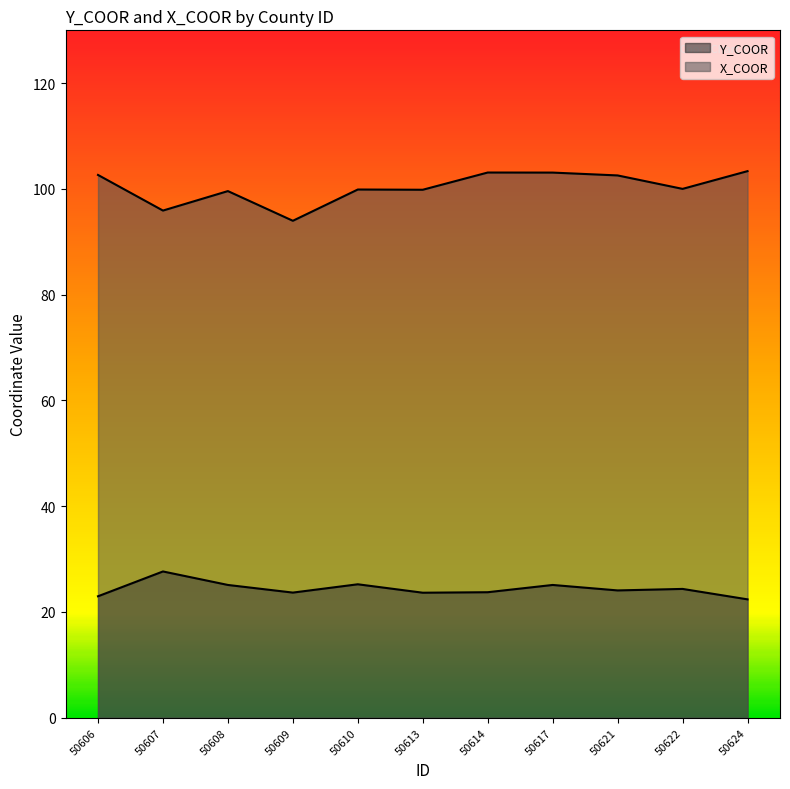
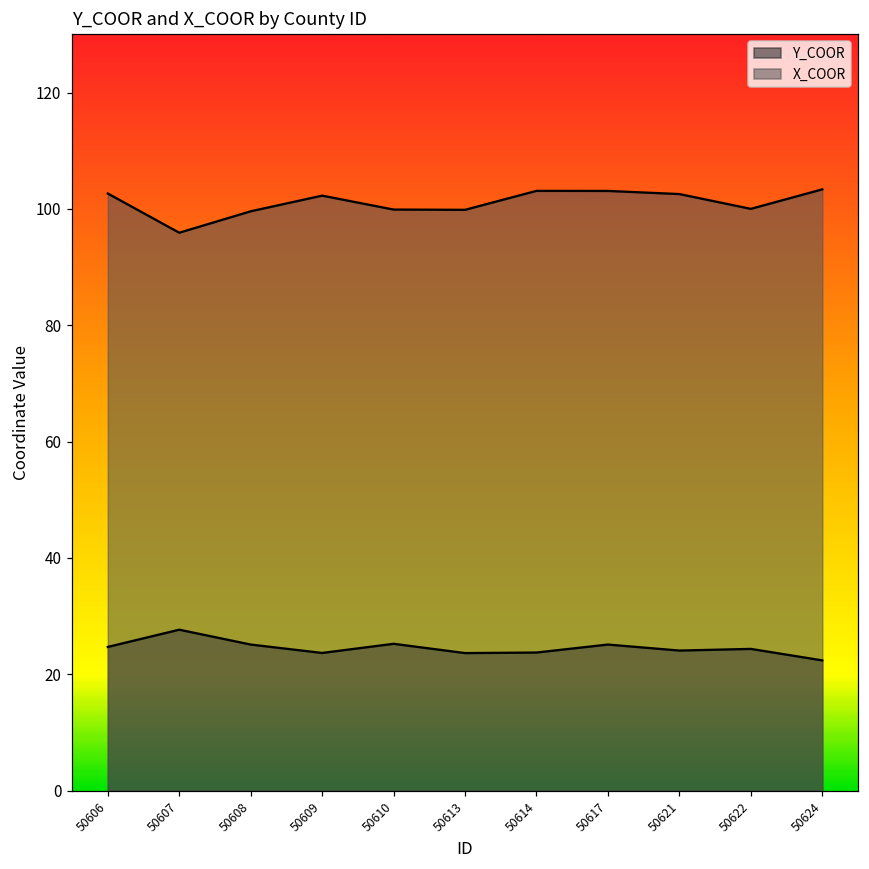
  {
    "Y_COOR": {
-     "50606": 23,
+     "50606": 25,
      "50607": 28,
      "50608": 25,
      "50609": 24,
      "50610": 25,
      "50613": 24,
      "50614": 24,
      "50617": 25,
      "50621": 24,
      "50622": 24,
      "50624": 22
    },
    "X_COOR": {
      "50606": 103,
      "50607": 96,
      "50608": 100,
-     "50609": 94,
+     "50609": 102,
      "50610": 100,
      "50613": 100,
      "50614": 103,
      "50617": 103,
      "50621": 103,
      "50622": 100,
      "50624": 103
    }
  }
